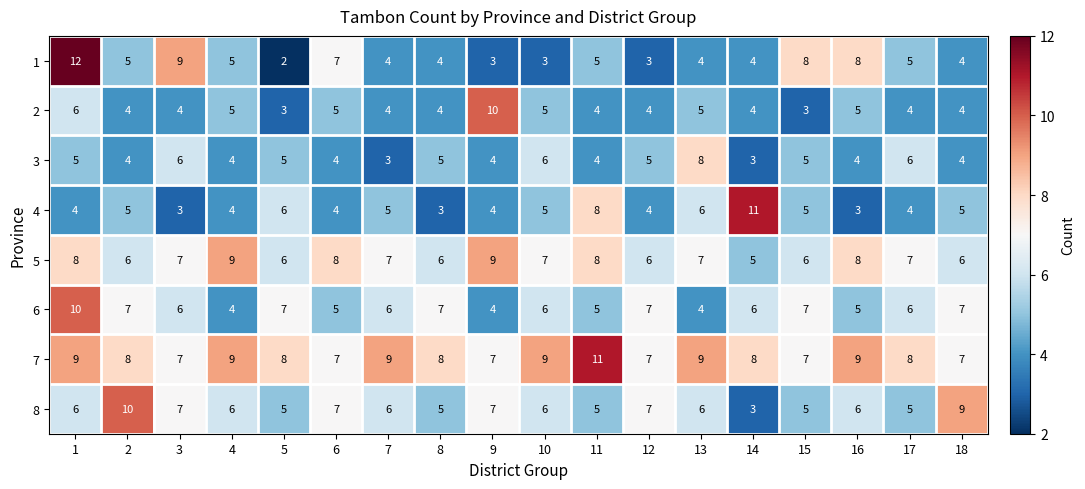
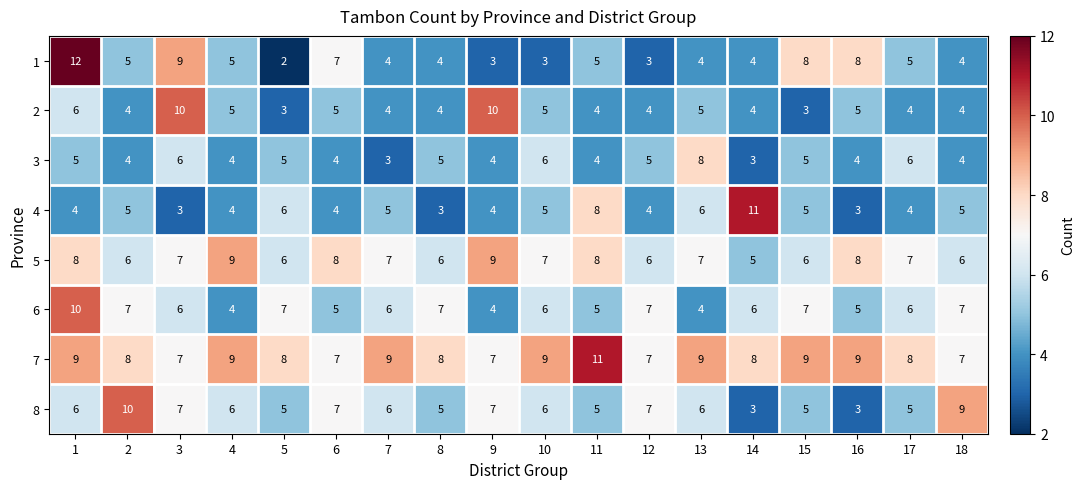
  {
    "1": {
      "1": 12,
      "2": 5,
      "3": 9,
      "4": 5,
      "5": 2,
      "6": 7,
      "7": 4,
      "8": 4,
      "9": 3,
      "10": 3,
      "11": 5,
      "12": 3,
      "13": 4,
      "14": 4,
      "15": 8,
      "16": 8,
      "17": 5,
      "18": 4
    },
    "2": {
      "1": 6,
      "2": 4,
-     "3": 4,
+     "3": 10,
      "4": 5,
      "5": 3,
      "6": 5,
      "7": 4,
      "8": 4,
      "9": 10,
      "10": 5,
      "11": 4,
      "12": 4,
      "13": 5,
      "14": 4,
      "15": 3,
      "16": 5,
      "17": 4,
      "18": 4
    },
    "3": {
      "1": 5,
      "2": 4,
      "3": 6,
      "4": 4,
      "5": 5,
      "6": 4,
      "7": 3,
      "8": 5,
      "9": 4,
      "10": 6,
      "11": 4,
      "12": 5,
      "13": 8,
      "14": 3,
      "15": 5,
      "16": 4,
      "17": 6,
      "18": 4
    },
    "4": {
      "1": 4,
      "2": 5,
      "3": 3,
      "4": 4,
      "5": 6,
      "6": 4,
      "7": 5,
      "8": 3,
      "9": 4,
      "10": 5,
      "11": 8,
      "12": 4,
      "13": 6,
      "14": 11,
      "15": 5,
      "16": 3,
      "17": 4,
      "18": 5
    },
    "5": {
      "1": 8,
      "2": 6,
      "3": 7,
      "4": 9,
      "5": 6,
      "6": 8,
      "7": 7,
      "8": 6,
      "9": 9,
      "10": 7,
      "11": 8,
      "12": 6,
      "13": 7,
      "14": 5,
      "15": 6,
      "16": 8,
      "17": 7,
      "18": 6
    },
    "6": {
      "1": 10,
      "2": 7,
      "3": 6,
      "4": 4,
      "5": 7,
      "6": 5,
      "7": 6,
      "8": 7,
      "9": 4,
      "10": 6,
      "11": 5,
      "12": 7,
      "13": 4,
      "14": 6,
      "15": 7,
      "16": 5,
      "17": 6,
      "18": 7
    },
    "7": {
      "1": 9,
      "2": 8,
      "3": 7,
      "4": 9,
      "5": 8,
      "6": 7,
      "7": 9,
      "8": 8,
      "9": 7,
      "10": 9,
      "11": 11,
      "12": 7,
      "13": 9,
      "14": 8,
-     "15": 7,
+     "15": 9,
      "16": 9,
      "17": 8,
      "18": 7
    },
    "8": {
      "1": 6,
      "2": 10,
      "3": 7,
      "4": 6,
      "5": 5,
      "6": 7,
      "7": 6,
      "8": 5,
      "9": 7,
      "10": 6,
      "11": 5,
      "12": 7,
      "13": 6,
      "14": 3,
      "15": 5,
-     "16": 6,
+     "16": 3,
      "17": 5,
      "18": 9
    }
  }
